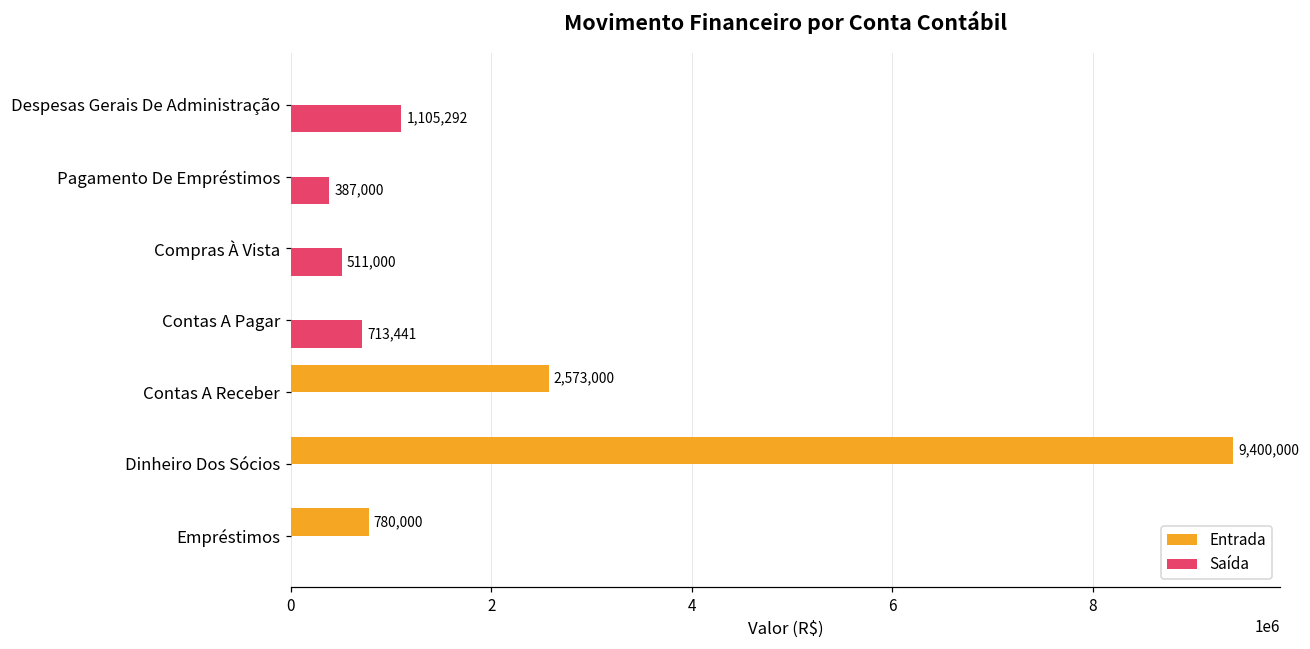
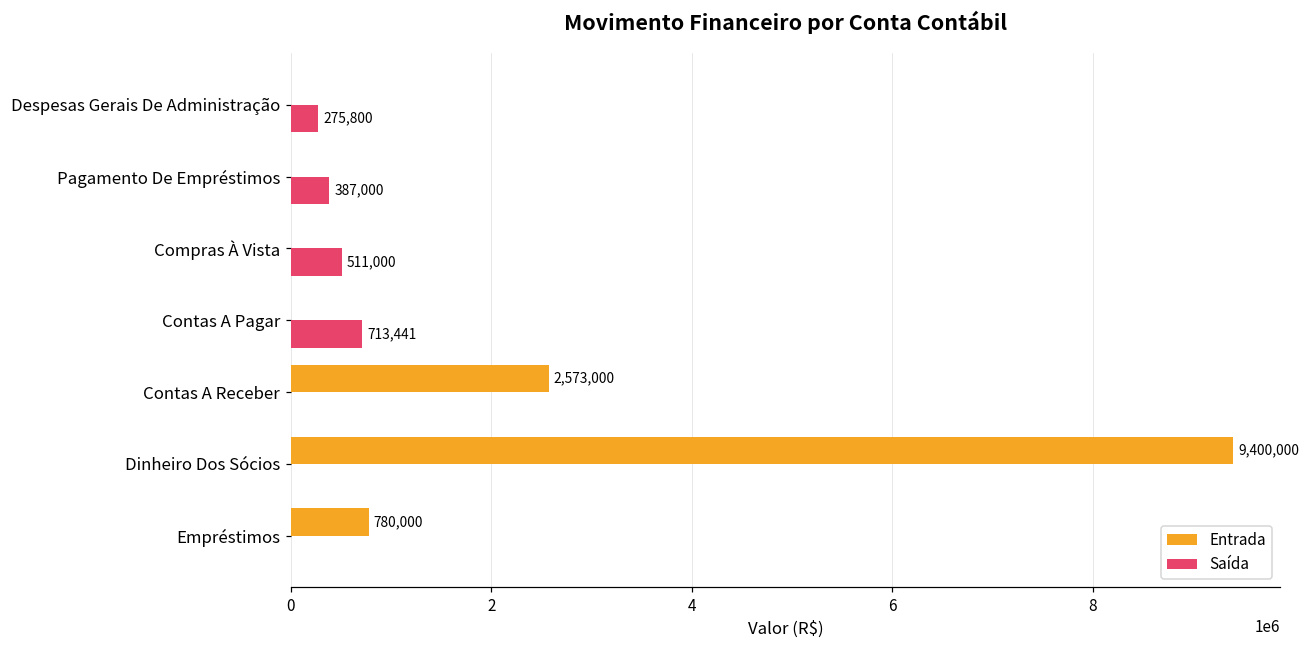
  {
    "Entrada": {
      "Contas A Receber": "2,573,000",
      "Dinheiro Dos Sócios": "9,400,000",
      "Empréstimos": "780,000"
    },
    "Saída": {
-     "Despesas Gerais De Administração": "1,105,292",
+     "Despesas Gerais De Administração": "275,800",
      "Pagamento De Empréstimos": "387,000",
      "Compras À Vista": "511,000",
      "Contas A Pagar": "713,441"
    }
  }
